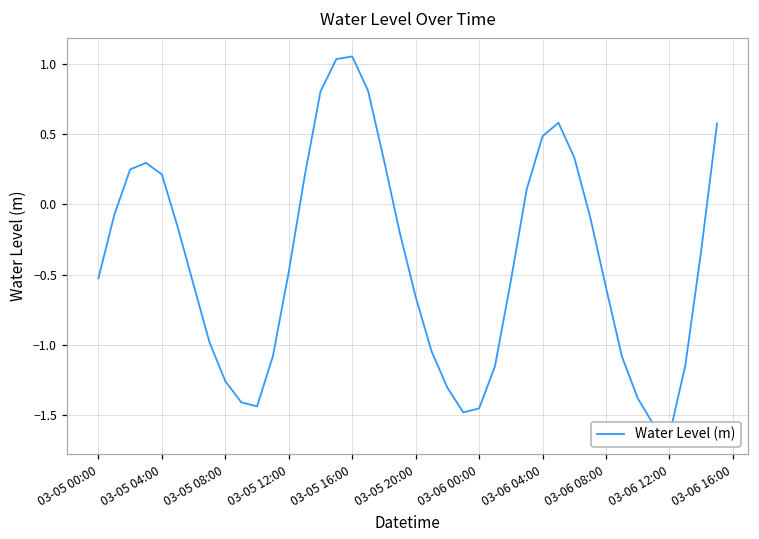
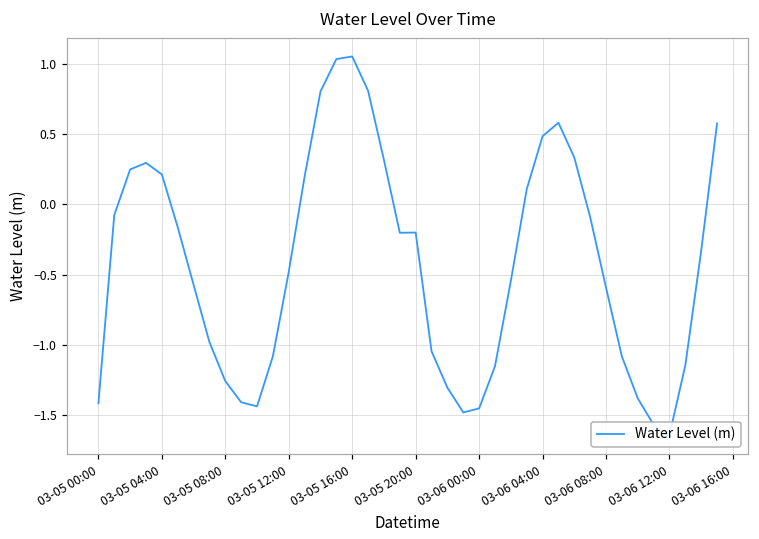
  {
-   "03-05 00:00": -0.53,
+   "03-05 00:00": -1.41,
    "03-05 04:00": 0.21,
    "03-05 08:00": -1.26,
    "03-05 12:00": -0.48,
    "03-05 16:00": 1.05,
-   "03-05 20:00": -0.66,
+   "03-05 20:00": -0.20,
    "03-06 00:00": -1.45,
    "03-06 04:00": 0.48,
    "03-06 08:00": -0.59
  }
